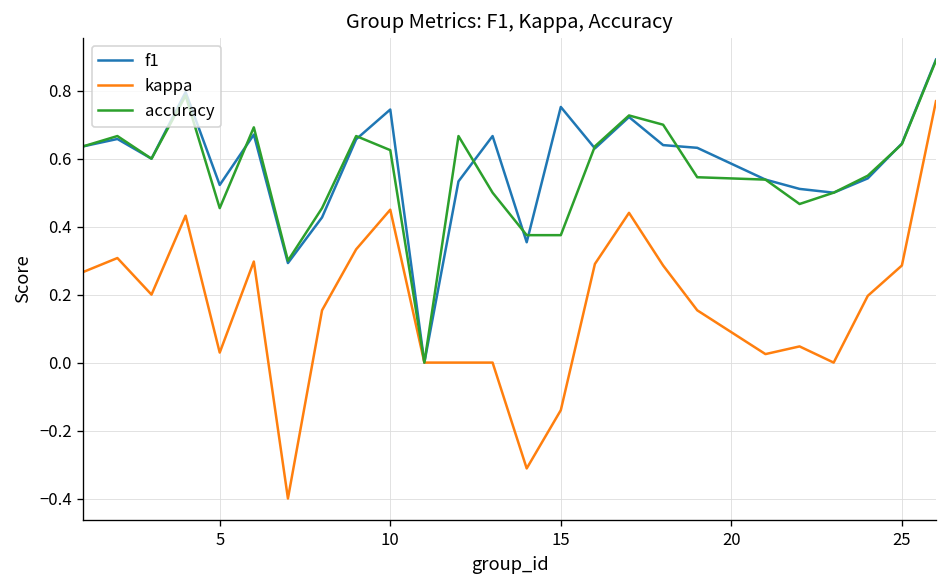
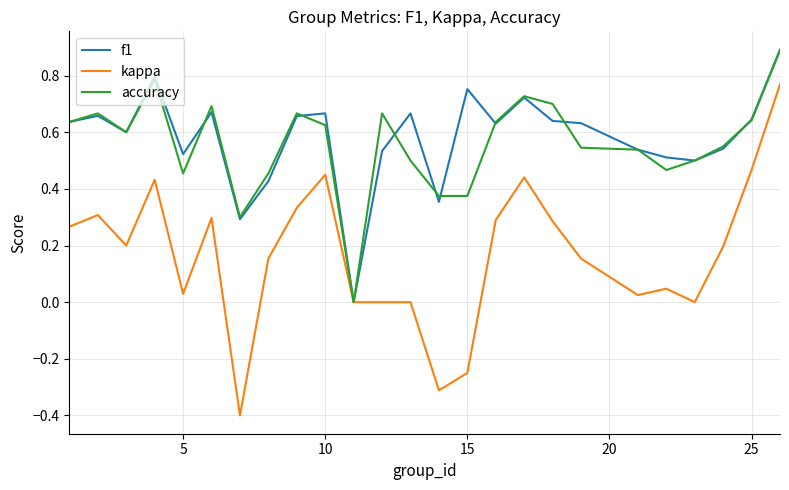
  {
    "f1": {
      "5": 0.52,
-     "10": 0.74,
+     "10": 0.67,
      "15": 0.75
    },
    "kappa": {
      "5": 0.03,
      "10": 0.45,
-     "15": -0.14,
-     "25": 0.29
+     "15": -0.25,
+     "25": 0.47
    },
    "accuracy": {
      "5": 0.45,
      "10": 0.63,
      "15": 0.38
    }
  }
